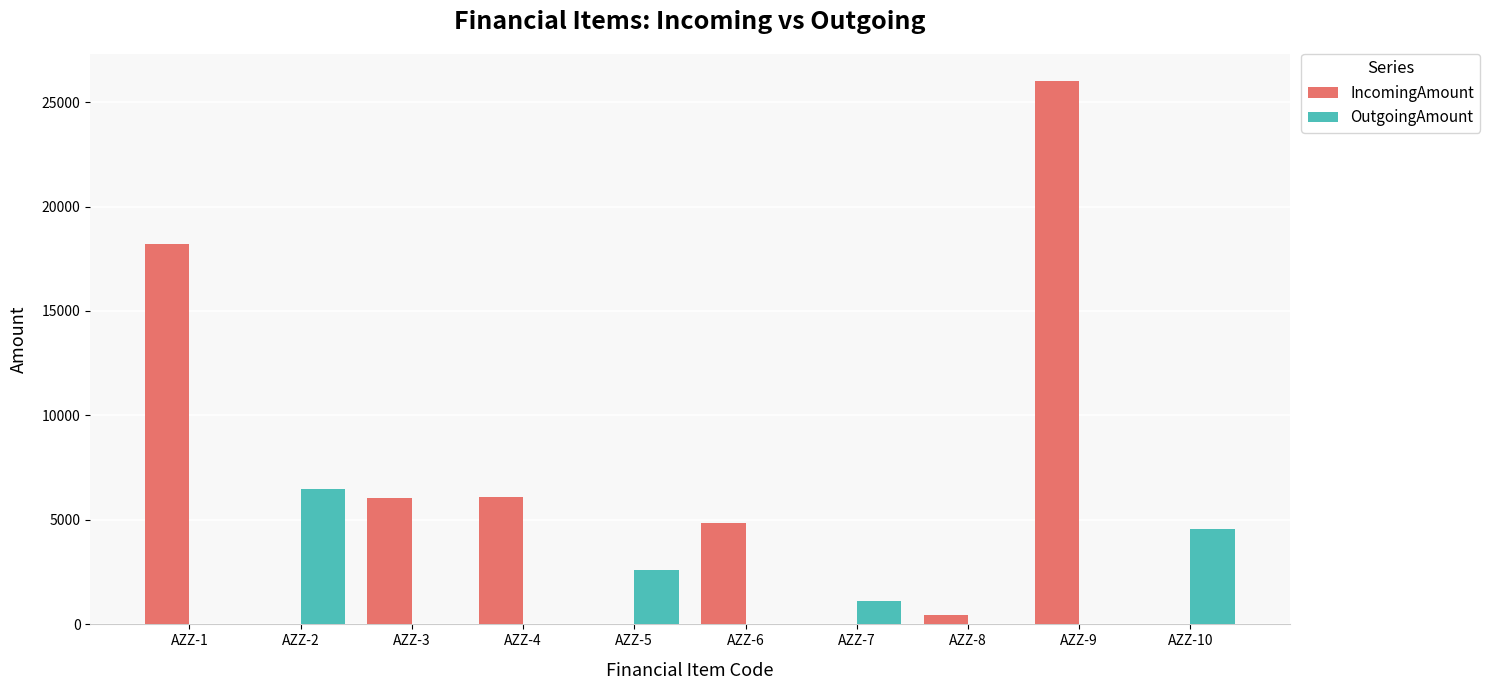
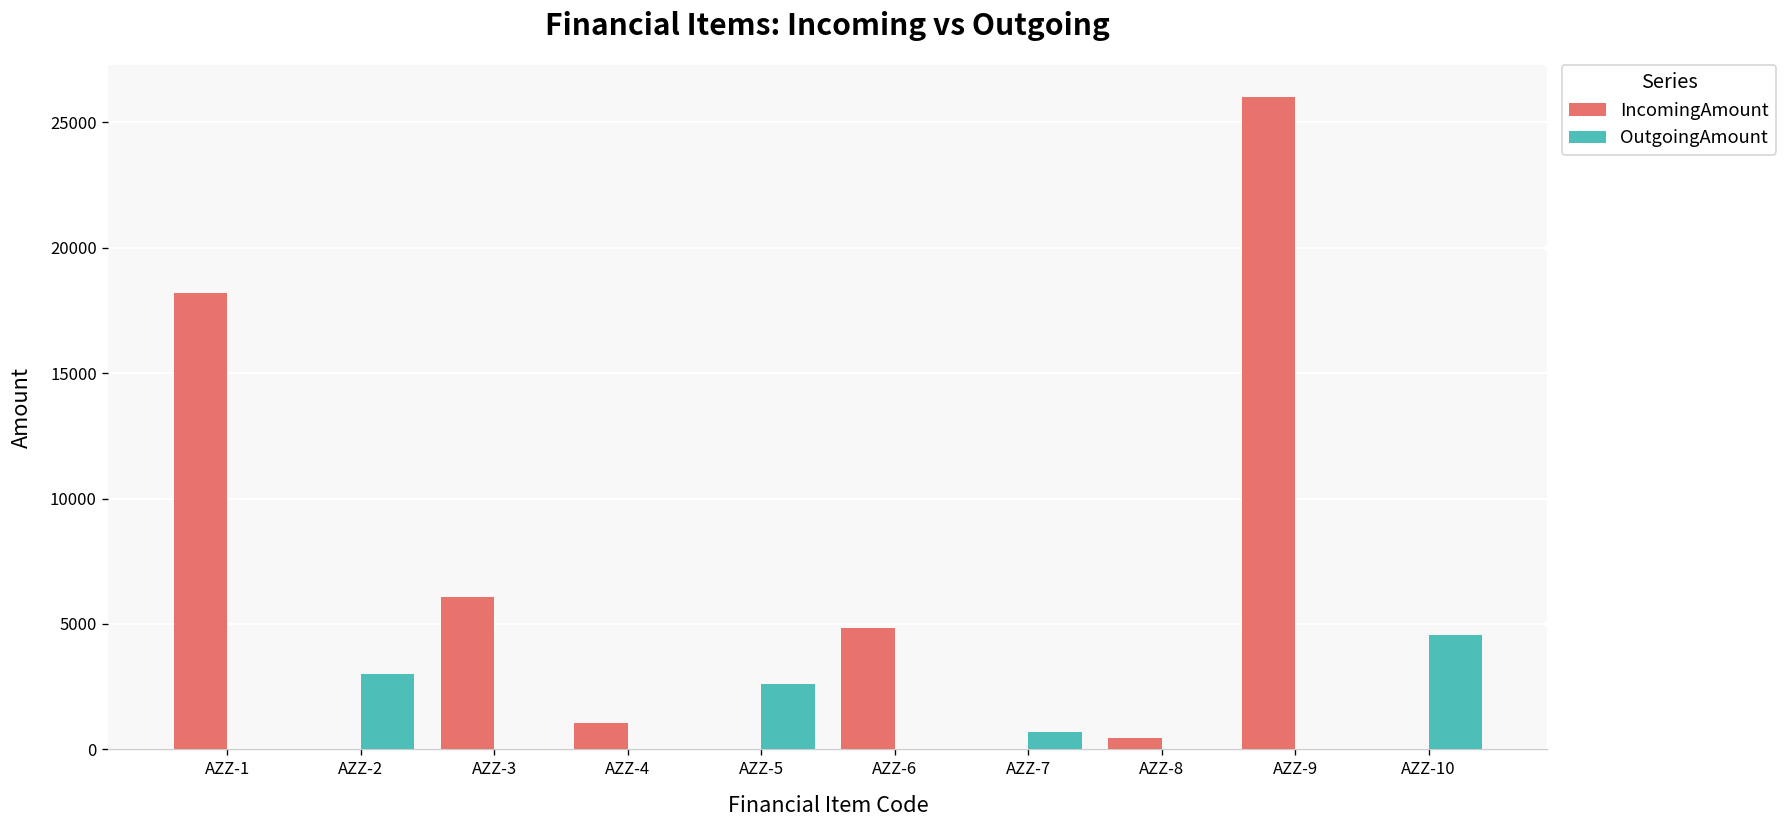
  {
    "IncomingAmount": {
      "AZZ-1": 18200,
      "AZZ-2": 0,
      "AZZ-3": 6100,
-     "AZZ-4": 6100,
+     "AZZ-4": 1100,
      "AZZ-5": 0,
      "AZZ-6": 4800,
      "AZZ-7": 0,
      "AZZ-8": 400,
      "AZZ-9": 26000,
      "AZZ-10": 0
    },
    "OutgoingAmount": {
      "AZZ-1": 0,
-     "AZZ-2": 6500,
+     "AZZ-2": 3000,
      "AZZ-3": 0,
      "AZZ-4": 0,
      "AZZ-5": 2600,
      "AZZ-6": 0,
-     "AZZ-7": 1100,
+     "AZZ-7": 700,
      "AZZ-8": 0,
      "AZZ-9": 0,
      "AZZ-10": 4600
    }
  }
